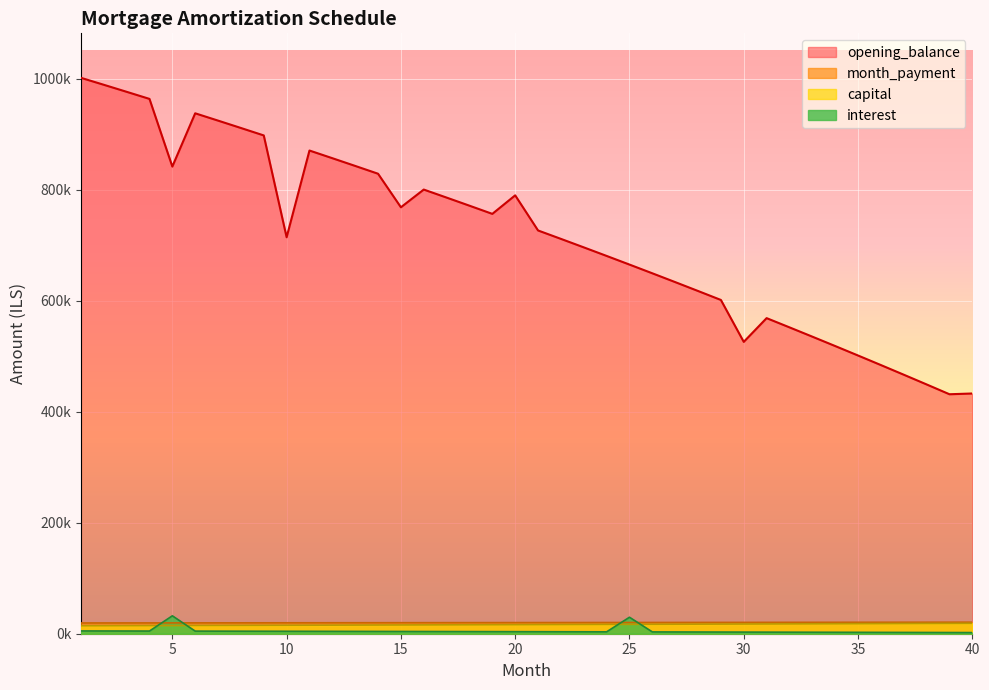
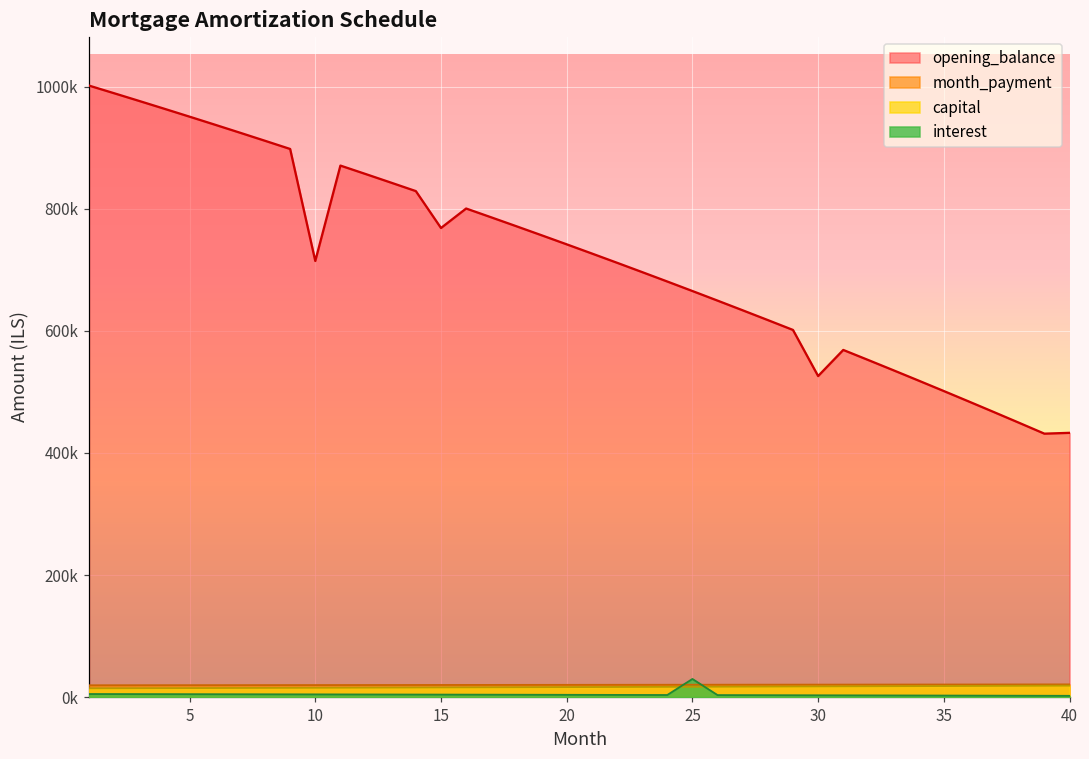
  {
    "opening_balance": {
-     "5": 840000,
+     "5": 950000,
      "10": 710000,
      "15": 770000,
-     "20": 790000,
+     "20": 740000,
      "25": 670000,
      "30": 530000,
      "35": 500000,
      "40": 430000
    },
    "month_payment": {
      "5": 20000
    },
    "capital": {
      "5": 10000
    },
    "interest": {
-     "5": 30000,
+     "5": 0,
      "10": 0,
      "15": 0,
      "20": 0,
      "25": 30000,
      "30": 0,
      "35": 0,
      "40": 0
    }
  }
